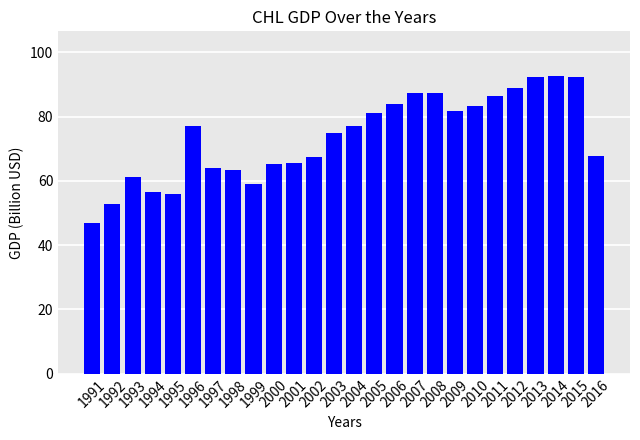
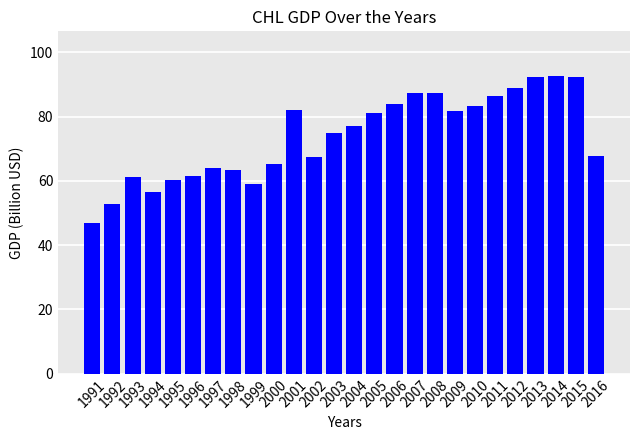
  {
    "1991": 47,
    "1992": 53,
    "1993": 61,
    "1994": 57,
-   "1995": 56,
-   "1996": 77,
+   "1995": 60,
+   "1996": 62,
    "1997": 64,
    "1998": 63,
    "1999": 59,
    "2000": 65,
-   "2001": 66,
+   "2001": 82,
    "2002": 67,
    "2003": 75,
    "2004": 77,
    "2005": 81,
    "2006": 84,
    "2007": 87,
    "2008": 87,
    "2009": 82,
    "2010": 83,
    "2011": 86,
    "2012": 89,
    "2013": 92,
    "2014": 93,
    "2015": 92,
    "2016": 68
  }
